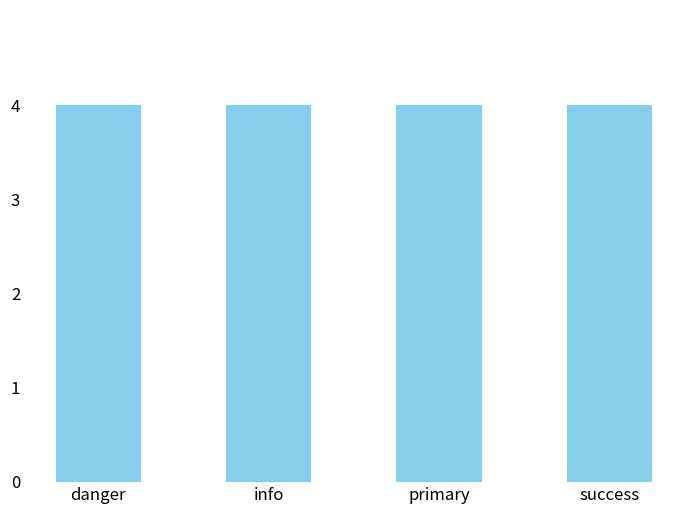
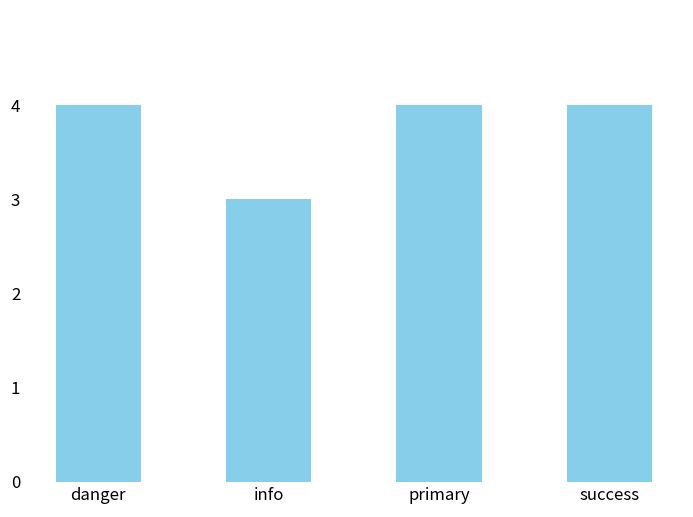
  {
    "danger": 4,
-   "info": 4,
+   "info": 3,
    "primary": 4,
    "success": 4
  }
